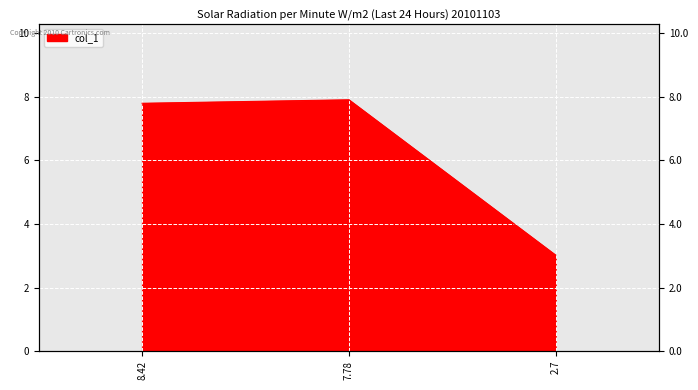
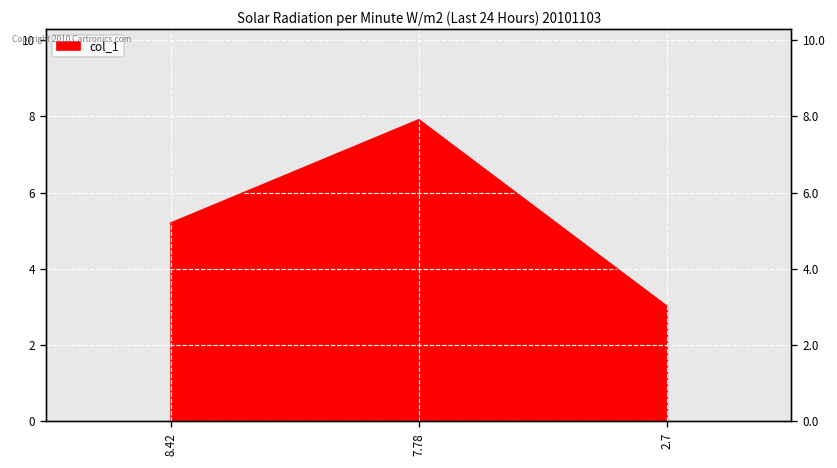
  {
-   "8.42": 7.8,
+   "8.42": 5.2,
    "7.78": 7.9,
    "2.7": 3.0
  }
